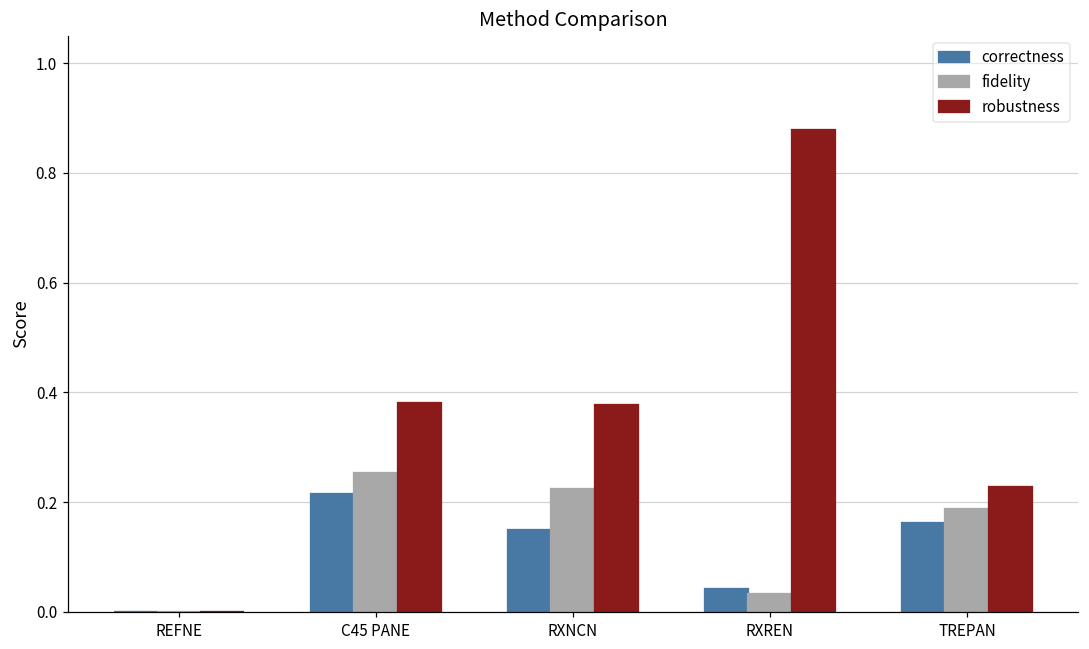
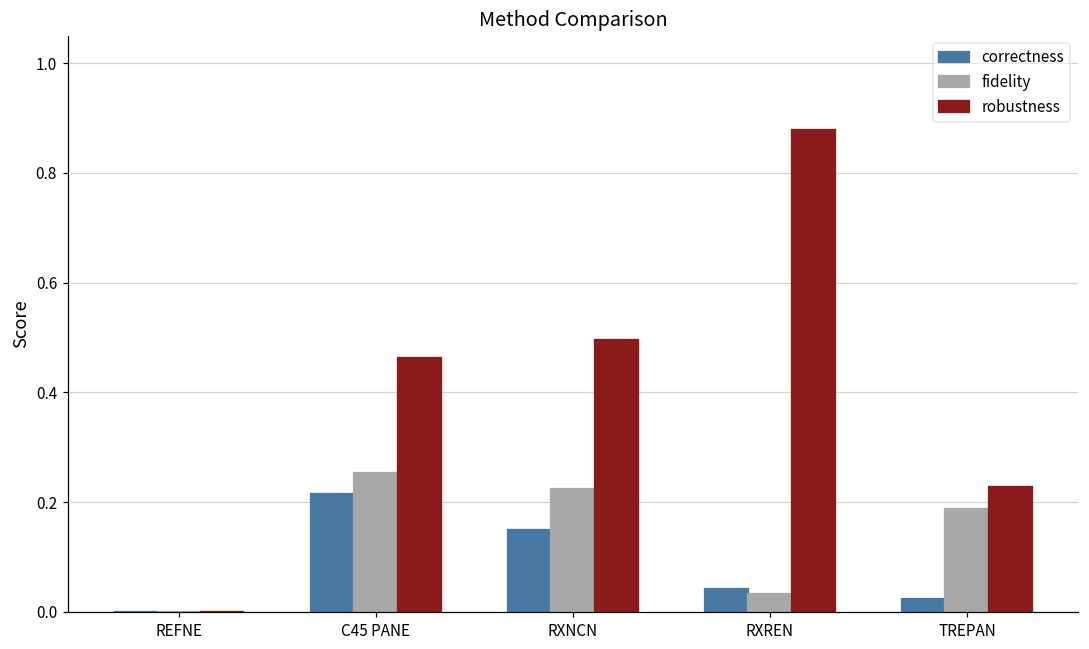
  {
    "correctness": {
      "REFNE": 0.00,
      "C45 PANE": 0.21,
      "RXNCN": 0.15,
      "RXREN": 0.04,
-     "TREPAN": 0.16
+     "TREPAN": 0.02
    },
    "fidelity": {
      "REFNE": 0.00,
      "C45 PANE": 0.25,
      "RXNCN": 0.22,
      "RXREN": 0.03,
      "TREPAN": 0.19
    },
    "robustness": {
      "REFNE": 0.00,
-     "C45 PANE": 0.38,
-     "RXNCN": 0.38,
+     "C45 PANE": 0.46,
+     "RXNCN": 0.49,
      "RXREN": 0.88,
      "TREPAN": 0.23
    }
  }
